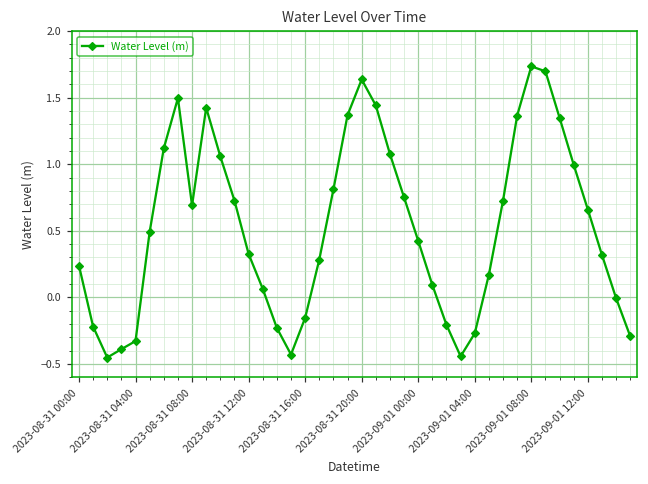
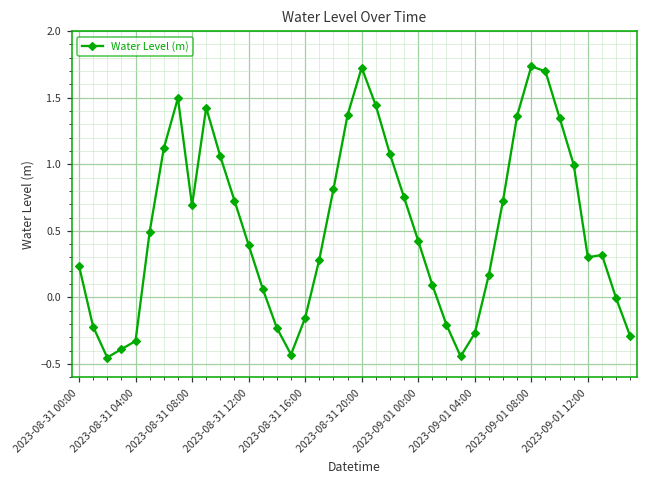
  {
    "2023-08-31 00:00": 0.24,
    "2023-08-31 04:00": -0.33,
    "2023-08-31 08:00": 0.69,
-   "2023-08-31 12:00": 0.33,
+   "2023-08-31 12:00": 0.39,
    "2023-08-31 16:00": -0.15,
-   "2023-08-31 20:00": 1.64,
+   "2023-08-31 20:00": 1.73,
    "2023-09-01 00:00": 0.42,
    "2023-09-01 04:00": -0.27,
    "2023-09-01 08:00": 1.74,
-   "2023-09-01 12:00": 0.66
+   "2023-09-01 12:00": 0.30
  }
